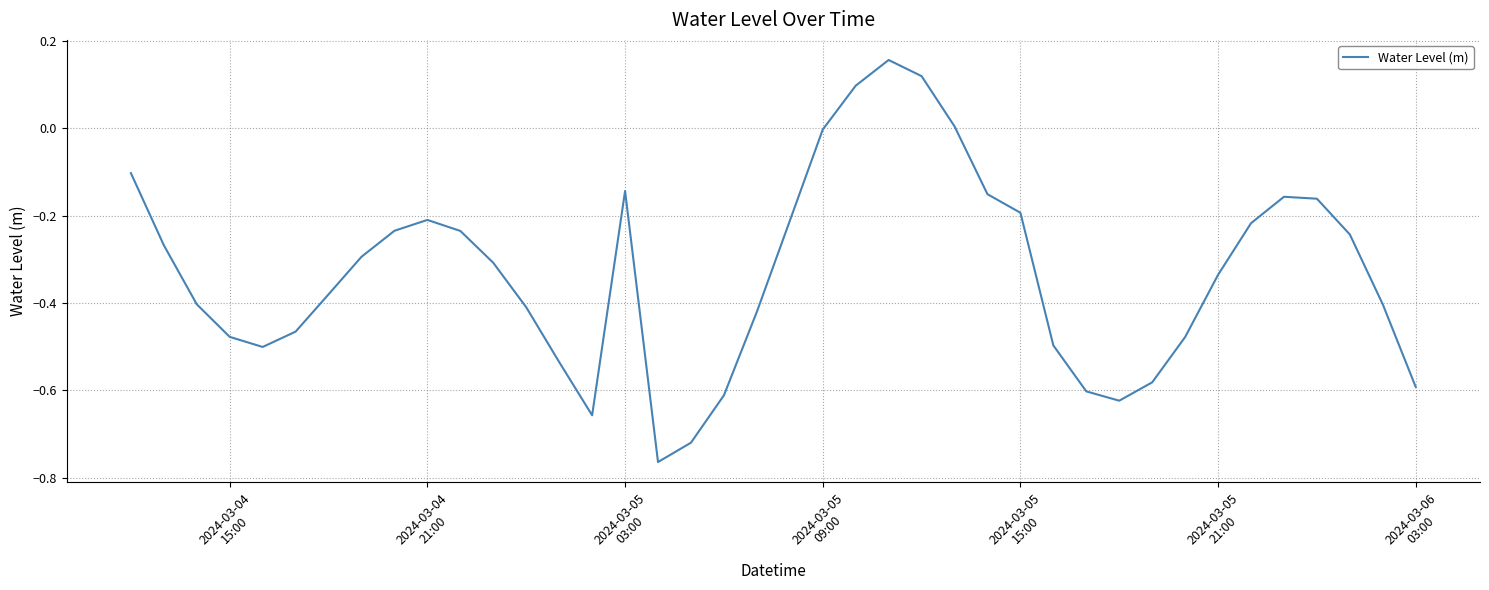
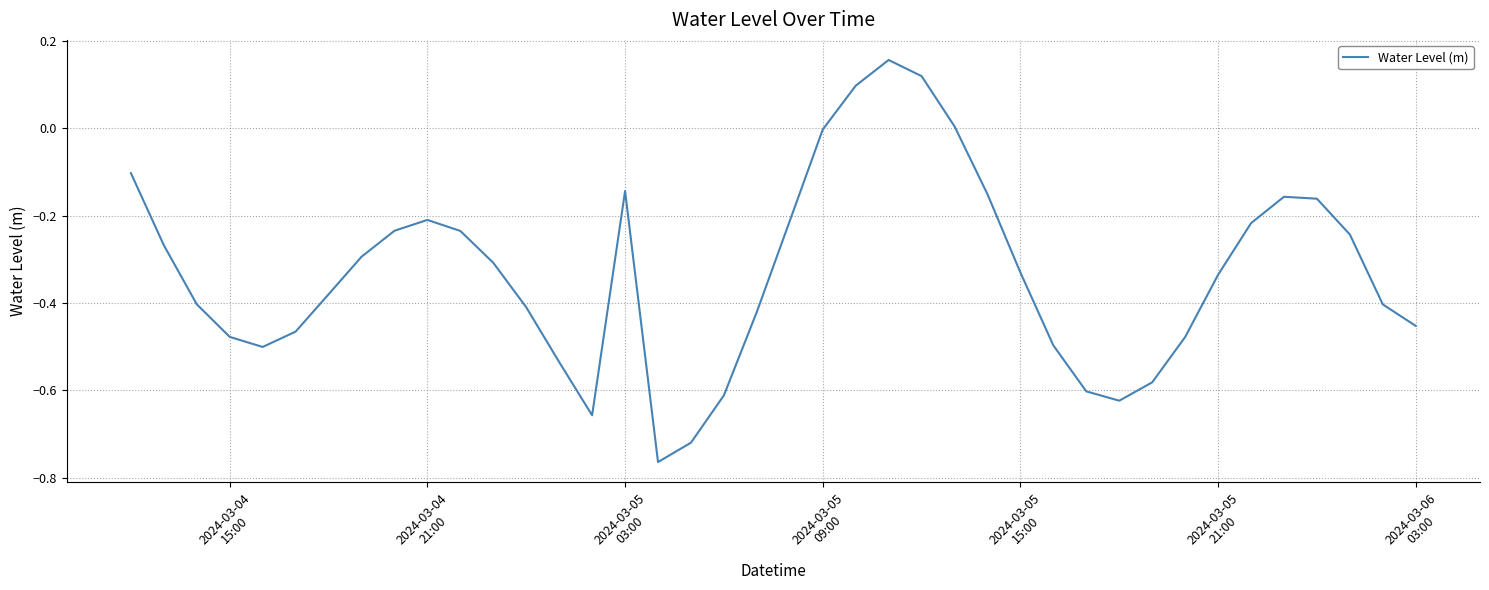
  {
    "2024-03-04 15:00": -0.48,
    "2024-03-04 21:00": -0.21,
    "2024-03-05 03:00": -0.14,
    "2024-03-05 09:00": 0.00,
-   "2024-03-05 15:00": -0.19,
+   "2024-03-05 15:00": -0.33,
    "2024-03-05 21:00": -0.34,
-   "2024-03-06 03:00": -0.59
+   "2024-03-06 03:00": -0.45
  }
